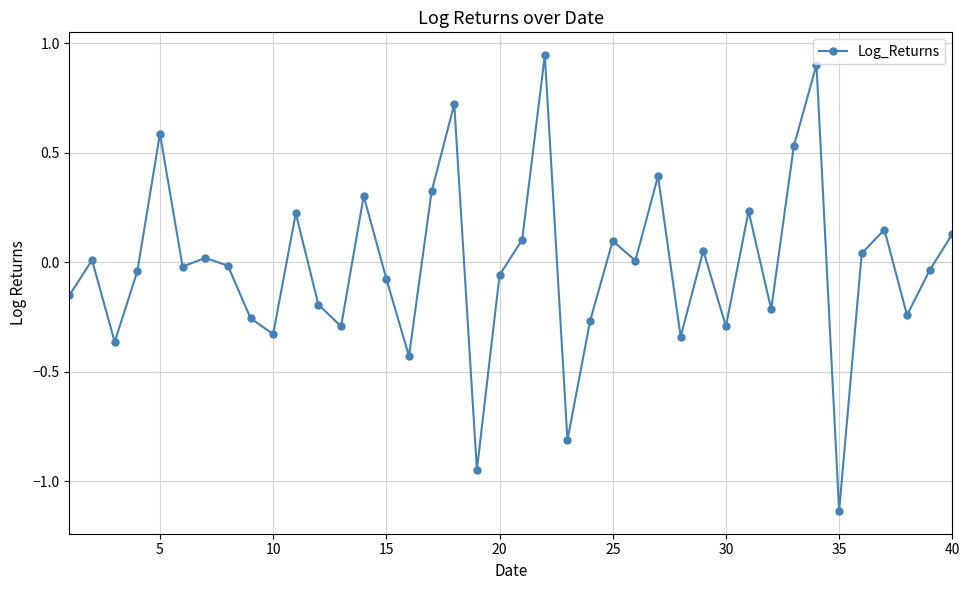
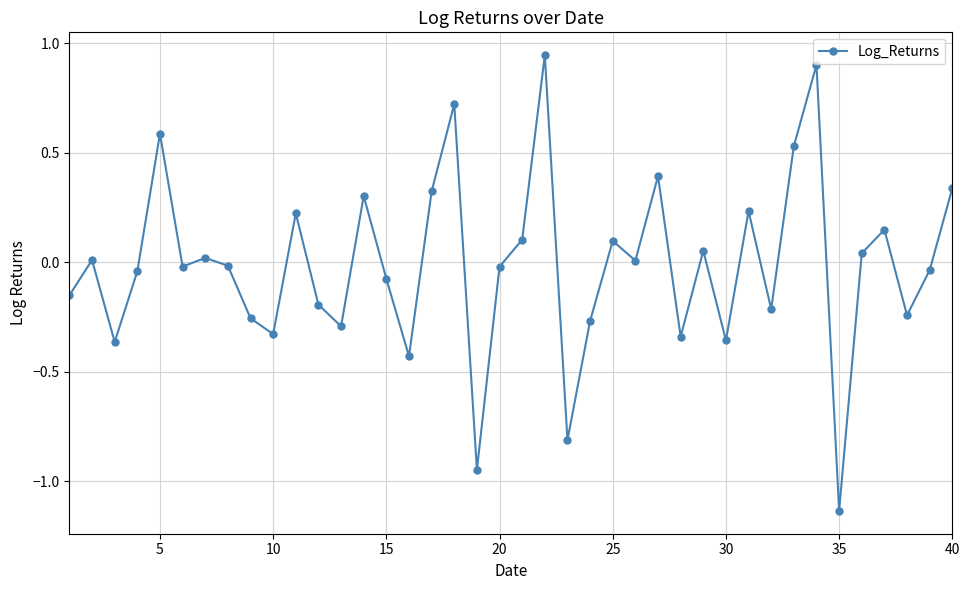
  {
    "5": 0.59,
    "10": -0.33,
    "15": -0.08,
-   "20": -0.06,
+   "20": -0.02,
    "25": 0.10,
-   "30": -0.29,
+   "30": -0.36,
    "35": -1.14,
-   "40": 0.13
+   "40": 0.34
  }
